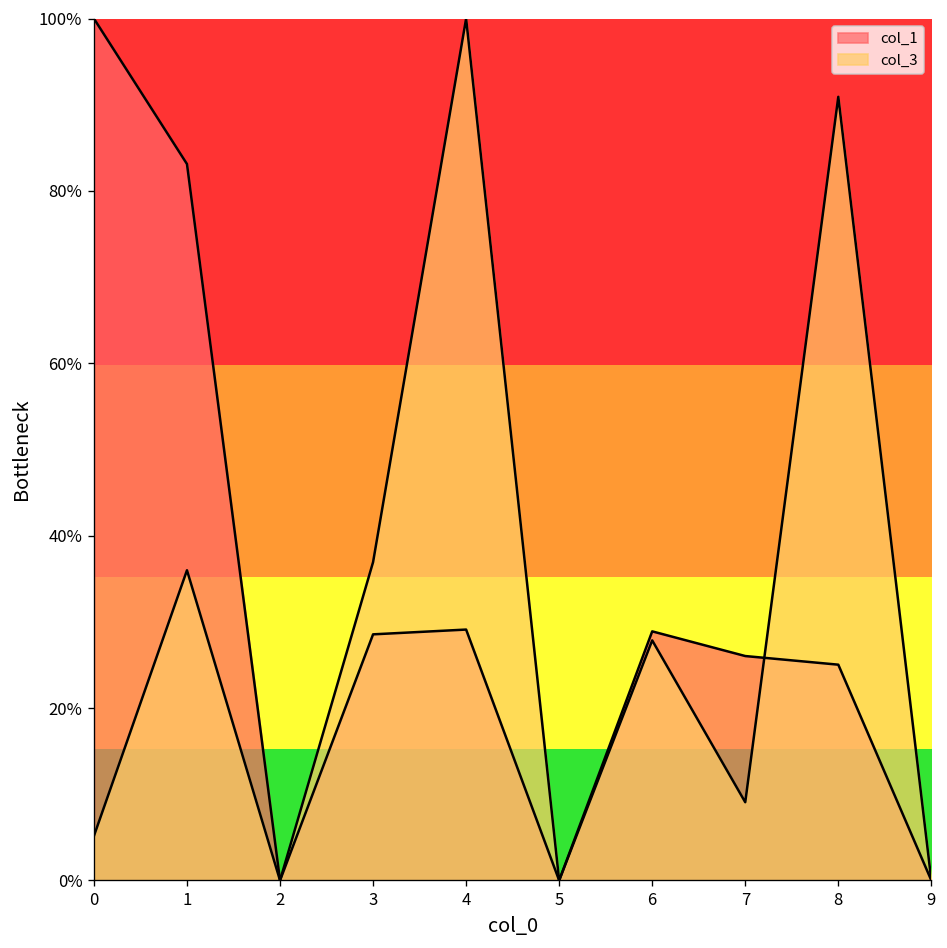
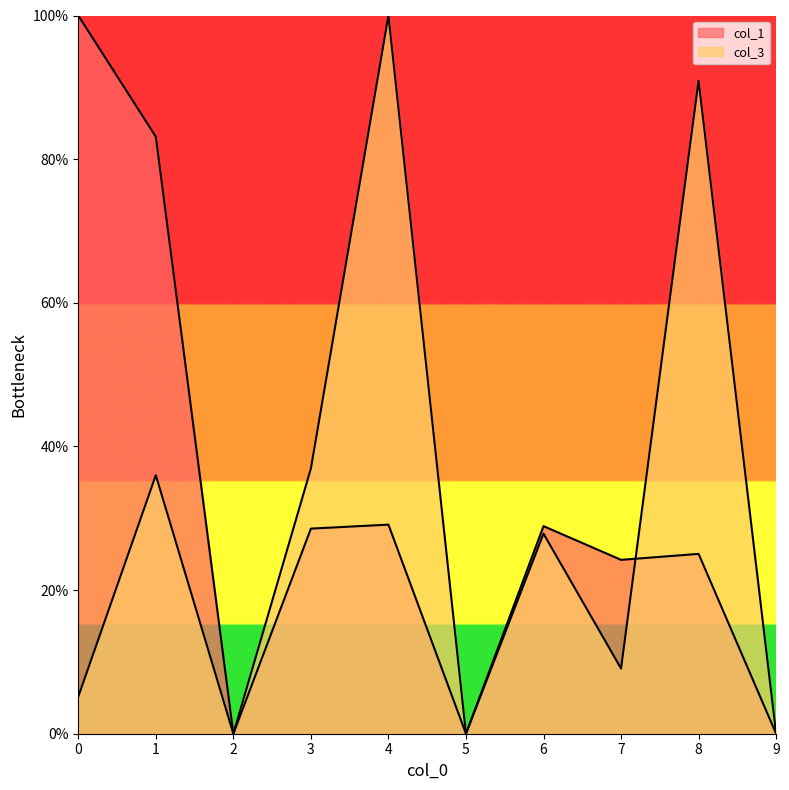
  {
    "col_1": {
      "0": "100%",
      "1": "83%",
      "3": "29%",
      "4": "29%",
      "6": "29%",
-     "7": "26%",
+     "7": "24%",
      "8": "25%"
    },
    "col_3": {
      "0": "5%",
      "1": "36%",
      "3": "37%",
      "4": "100%",
      "6": "28%",
      "7": "9%",
      "8": "91%"
    }
  }
